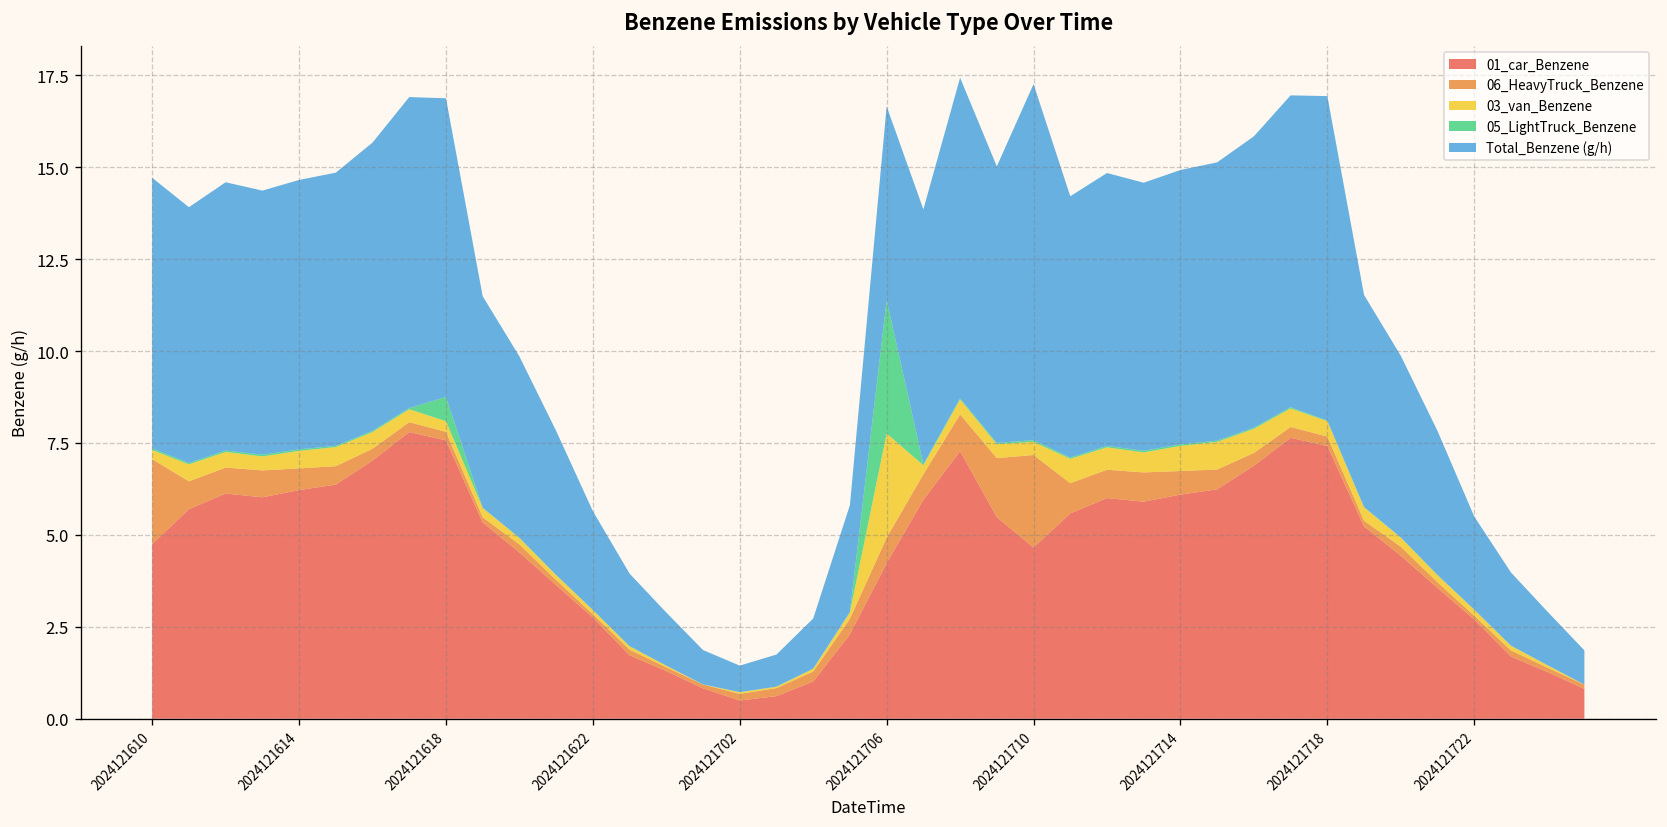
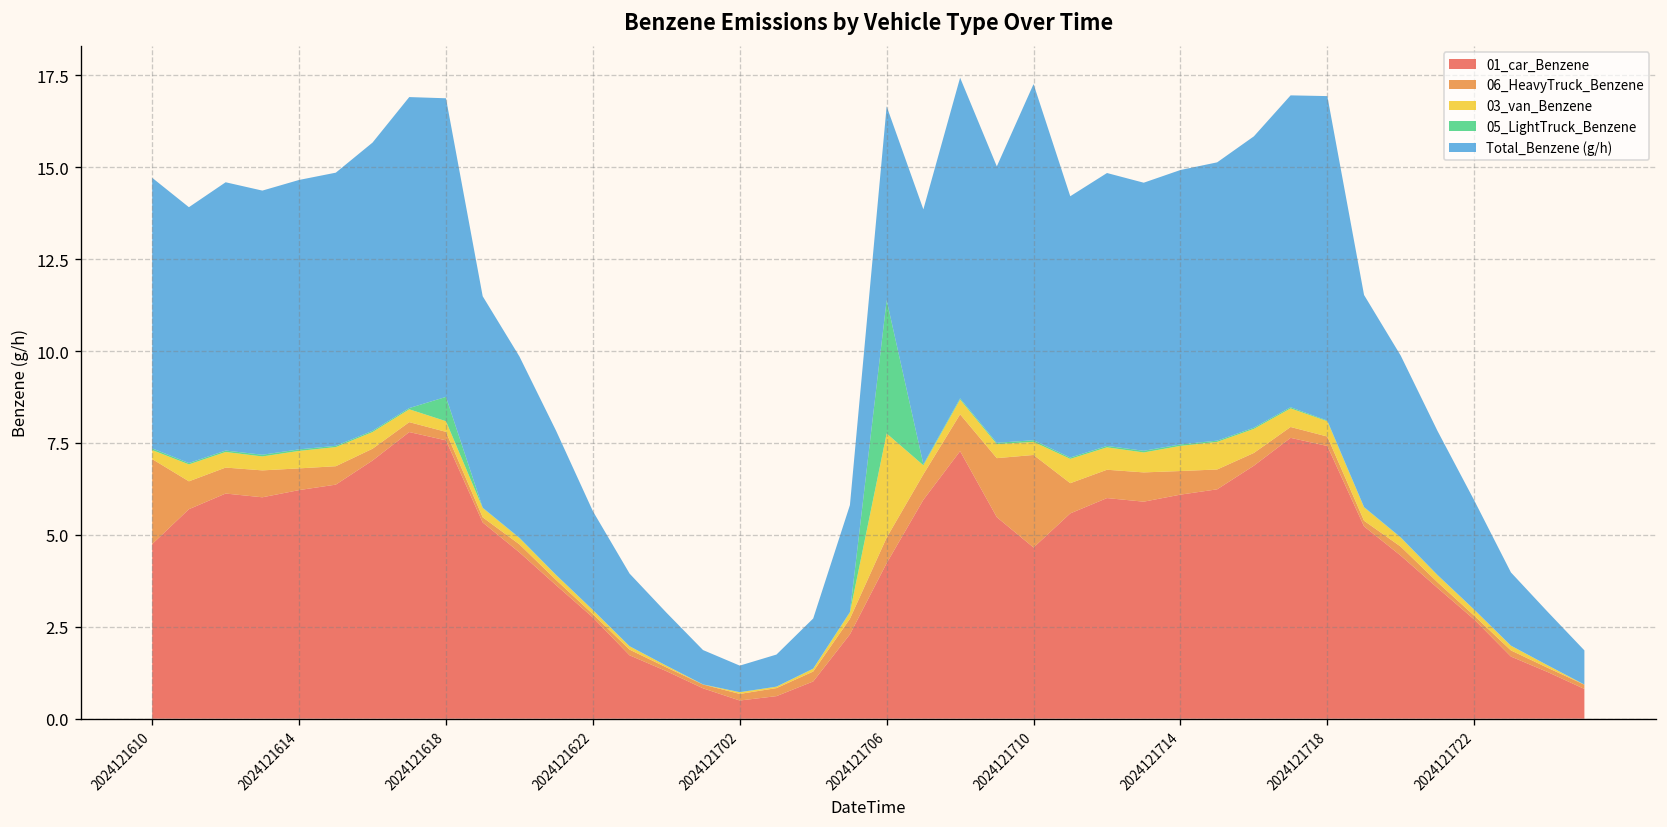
  {
    "03_van_Benzene": {
      "2024121618": 0.3,
      "2024121706": 2.8
    },
    "05_LightTruck_Benzene": {
      "2024121618": 0.7,
      "2024121706": 3.6
    },
    "Total_Benzene (g/h)": {
      "2024121610": 7.4,
      "2024121614": 7.3,
      "2024121618": 8.1,
      "2024121622": 2.7,
      "2024121702": 0.7,
      "2024121706": 5.3,
      "2024121710": 9.7,
      "2024121714": 7.5,
      "2024121718": 8.8,
-     "2024121722": 2.5
+     "2024121722": 3.0
    }
  }
